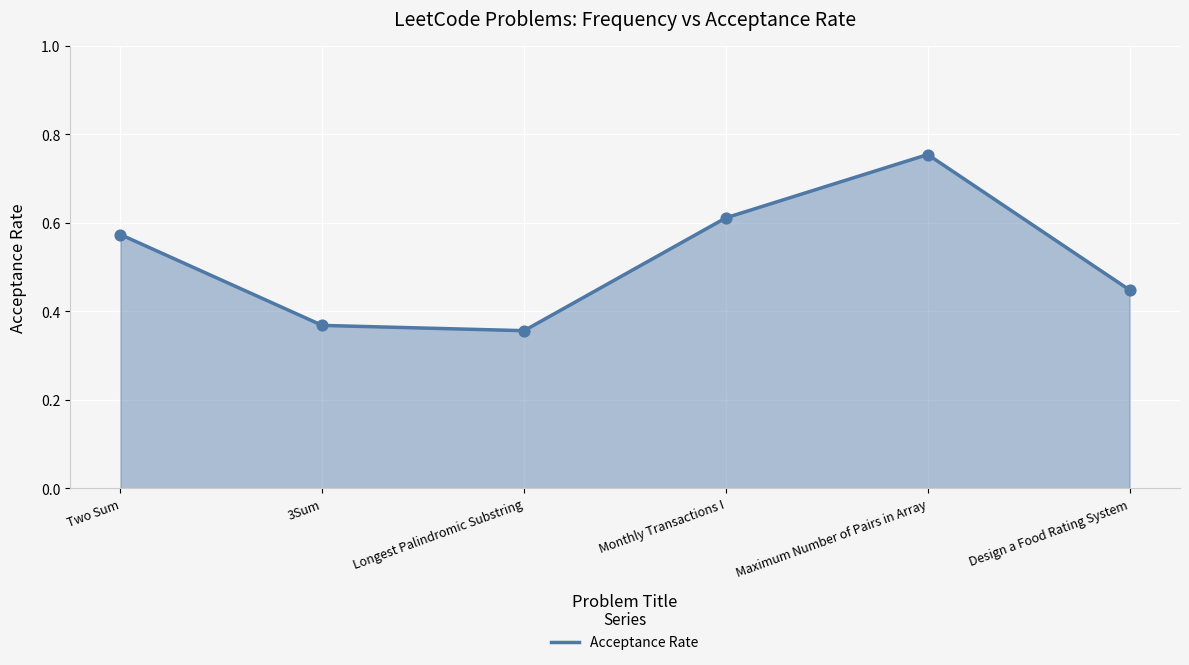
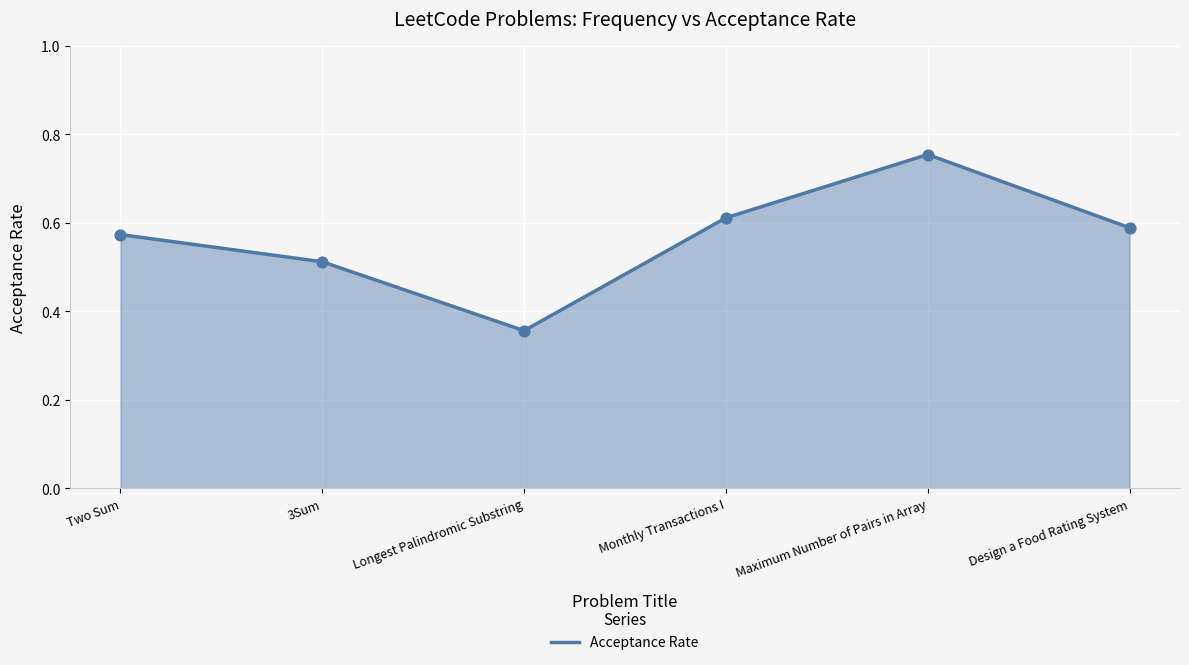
  {
    "Two Sum": 0.57,
-   "3Sum": 0.37,
+   "3Sum": 0.51,
    "Longest Palindromic Substring": 0.36,
    "Monthly Transactions I": 0.61,
    "Maximum Number of Pairs in Array": 0.75,
-   "Design a Food Rating System": 0.45
+   "Design a Food Rating System": 0.59
  }
